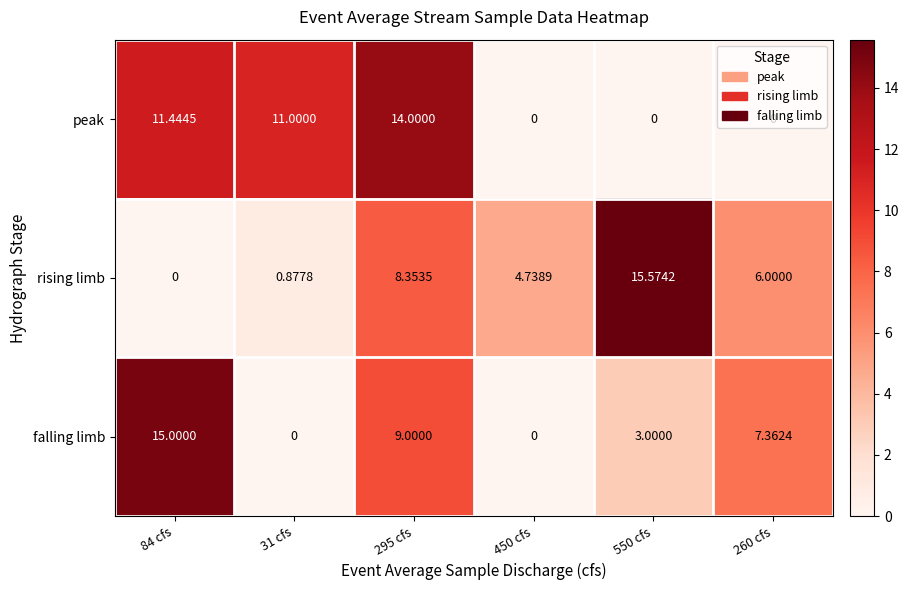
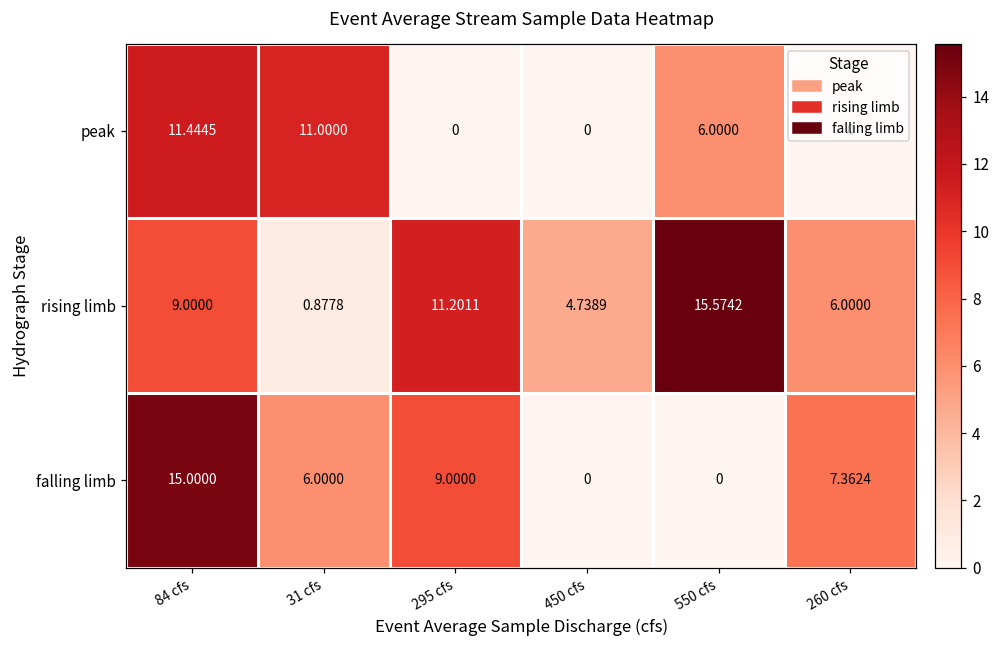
  {
    "peak": {
      "84 cfs": 11.4445,
      "31 cfs": 11.0000,
-     "295 cfs": 14.0000,
+     "295 cfs": 0,
      "450 cfs": 0,
-     "550 cfs": 0
+     "550 cfs": 6.0000
    },
    "rising limb": {
-     "84 cfs": 0,
+     "84 cfs": 9.0000,
      "31 cfs": 0.8778,
-     "295 cfs": 8.3535,
+     "295 cfs": 11.2011,
      "450 cfs": 4.7389,
      "550 cfs": 15.5742,
      "260 cfs": 6.0000
    },
    "falling limb": {
      "84 cfs": 15.0000,
-     "31 cfs": 0,
+     "31 cfs": 6.0000,
      "295 cfs": 9.0000,
      "450 cfs": 0,
-     "550 cfs": 3.0000,
+     "550 cfs": 0,
      "260 cfs": 7.3624
    }
  }
